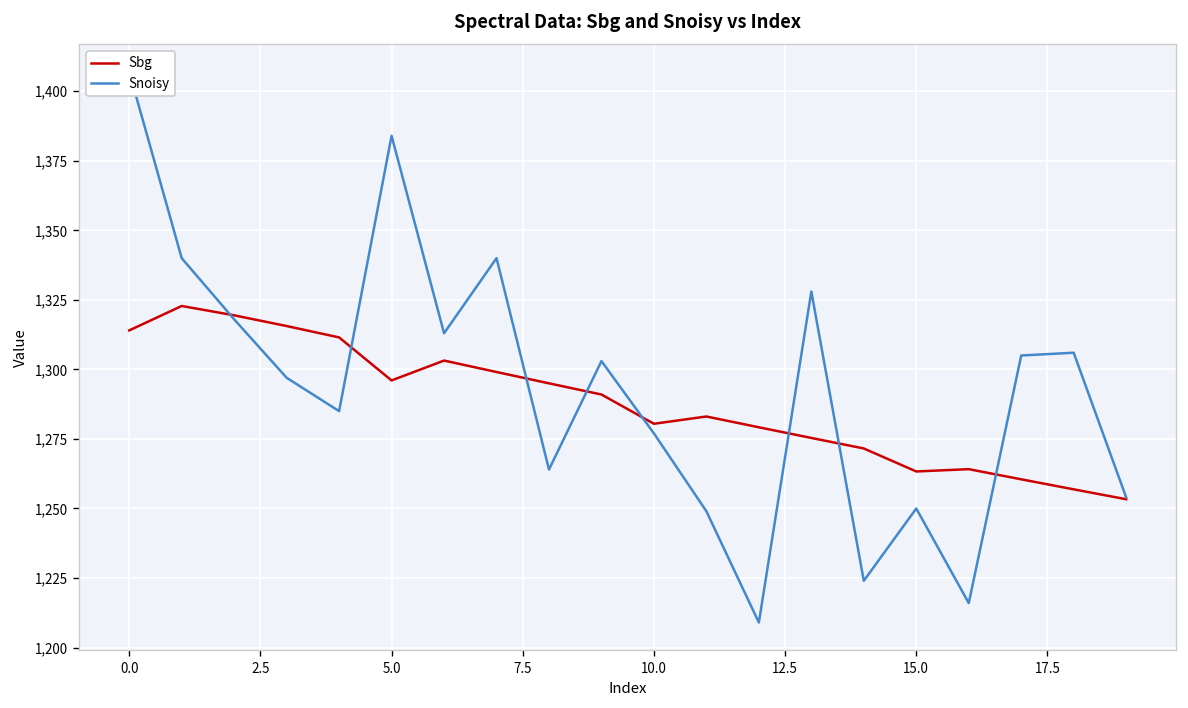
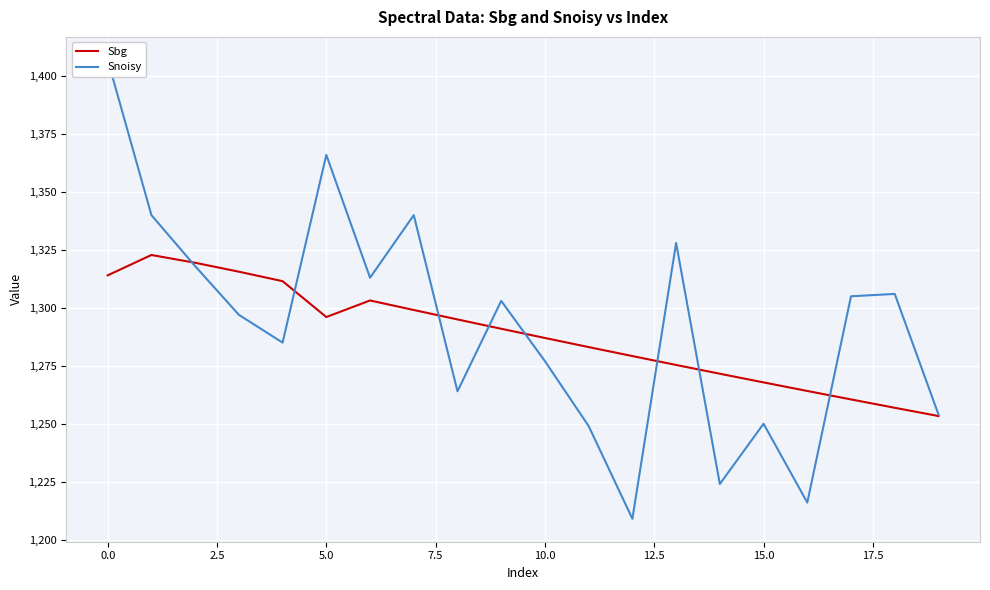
  {
    "Sbg": {
      "0.0": "1,314",
      "5.0": "1,296",
-     "10.0": "1,280",
-     "15.0": "1,263"
+     "10.0": "1,287",
+     "15.0": "1,268"
    },
    "Snoisy": {
-     "5.0": "1,384",
+     "5.0": "1,366",
      "10.0": "1,277",
      "15.0": "1,250"
    }
  }
